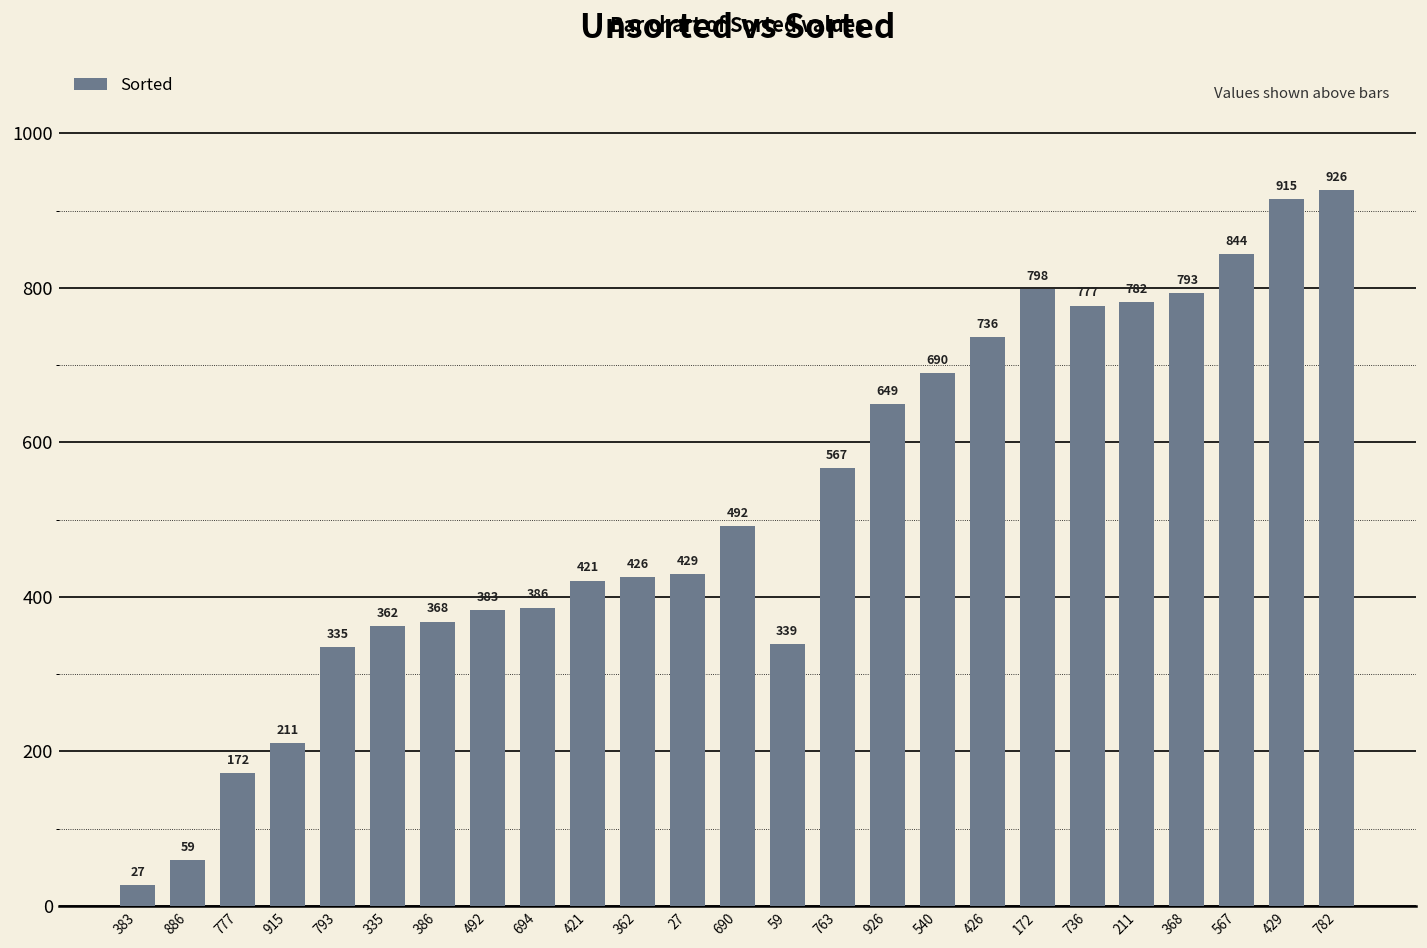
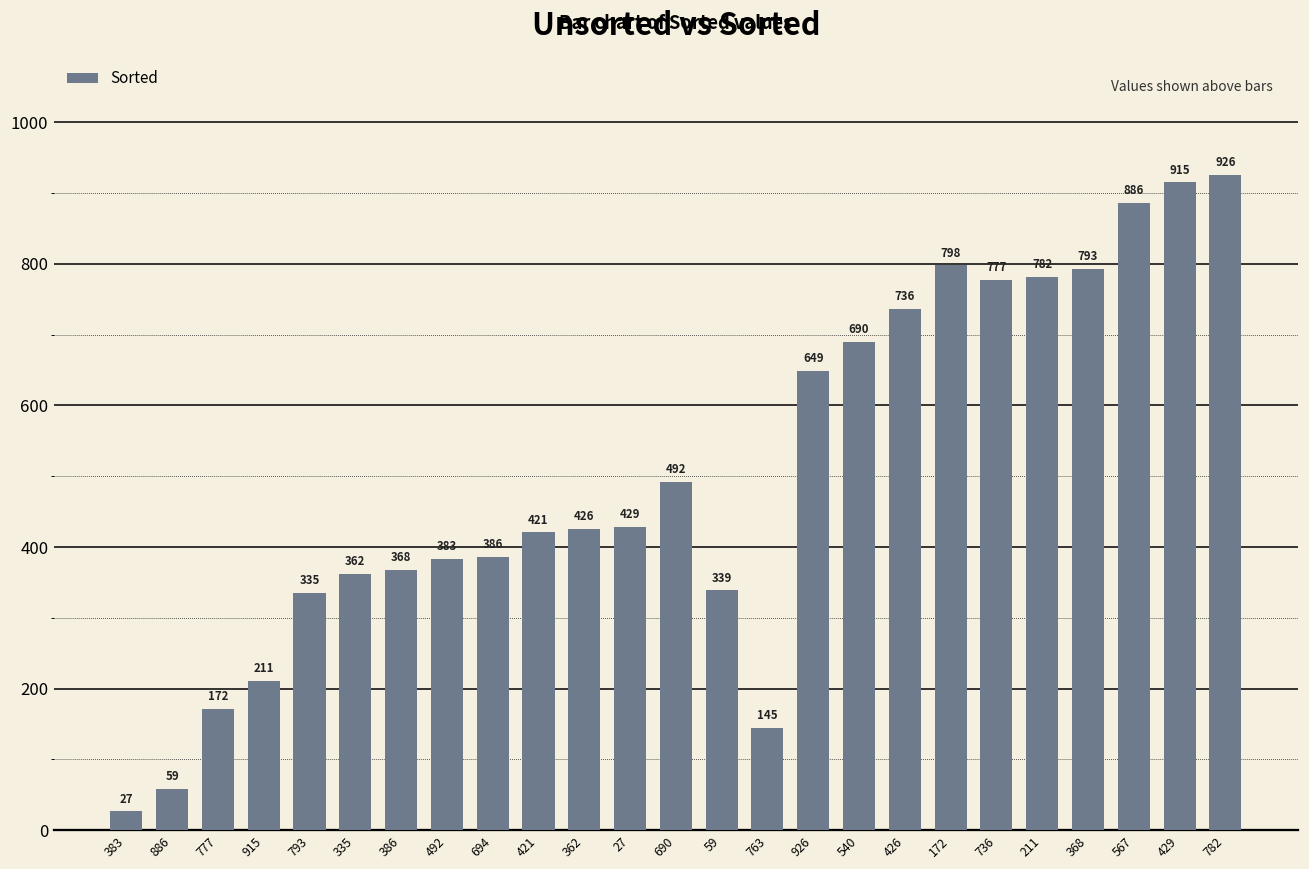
  {
    "383": 27,
    "886": 59,
    "777": 172,
    "915": 211,
    "793": 335,
    "335": 362,
    "386": 368,
    "492": 383,
    "694": 386,
    "421": 421,
    "362": 426,
    "27": 429,
    "690": 492,
    "59": 339,
-   "763": 567,
+   "763": 145,
    "926": 649,
    "540": 690,
    "426": 736,
    "172": 798,
    "736": 777,
    "211": 782,
    "368": 793,
-   "567": 844,
+   "567": 886,
    "429": 915,
    "782": 926
  }
